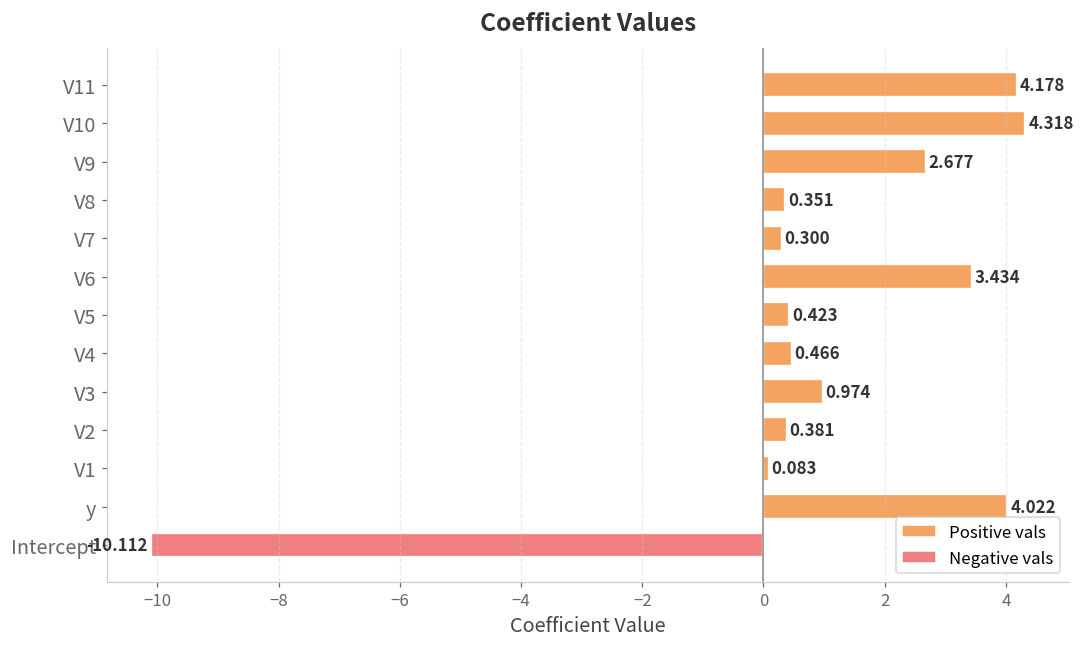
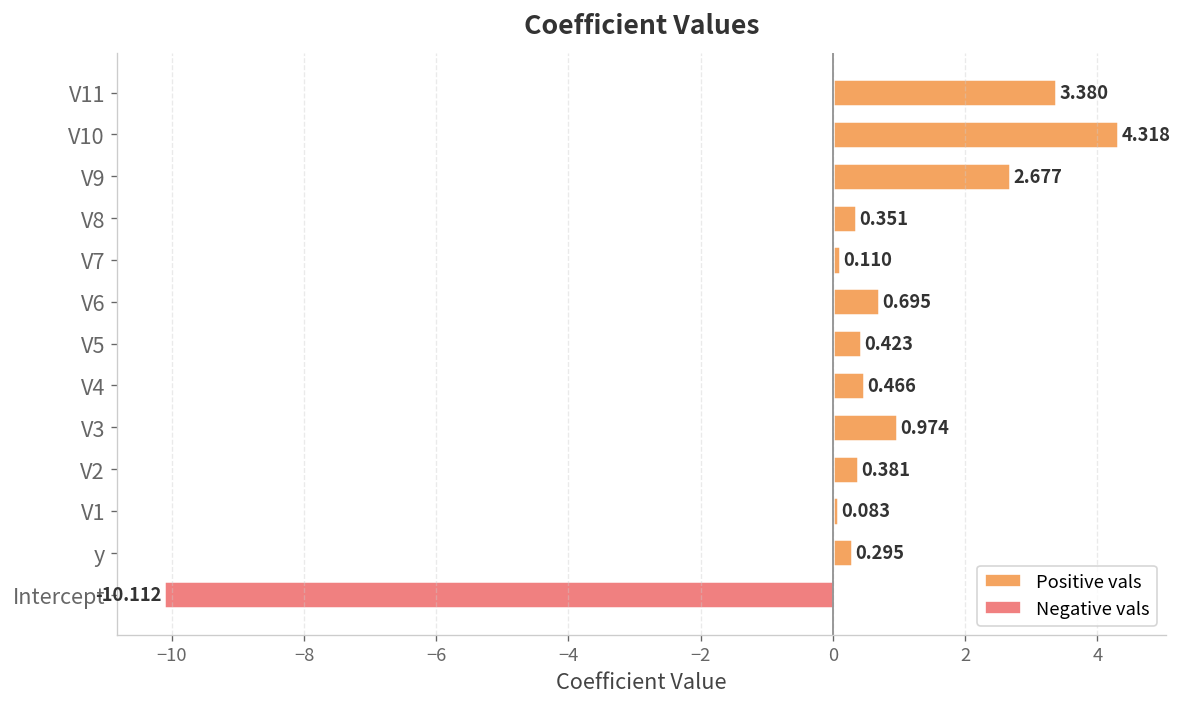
  {
-   "V11": 4.178,
+   "V11": 3.380,
    "V10": 4.318,
    "V9": 2.677,
    "V8": 0.351,
-   "V7": 0.300,
-   "V6": 3.434,
+   "V7": 0.110,
+   "V6": 0.695,
    "V5": 0.423,
    "V4": 0.466,
    "V3": 0.974,
    "V2": 0.381,
    "V1": 0.083,
-   "y": 4.022,
+   "y": 0.295,
    "Intercept": -10.112
  }
